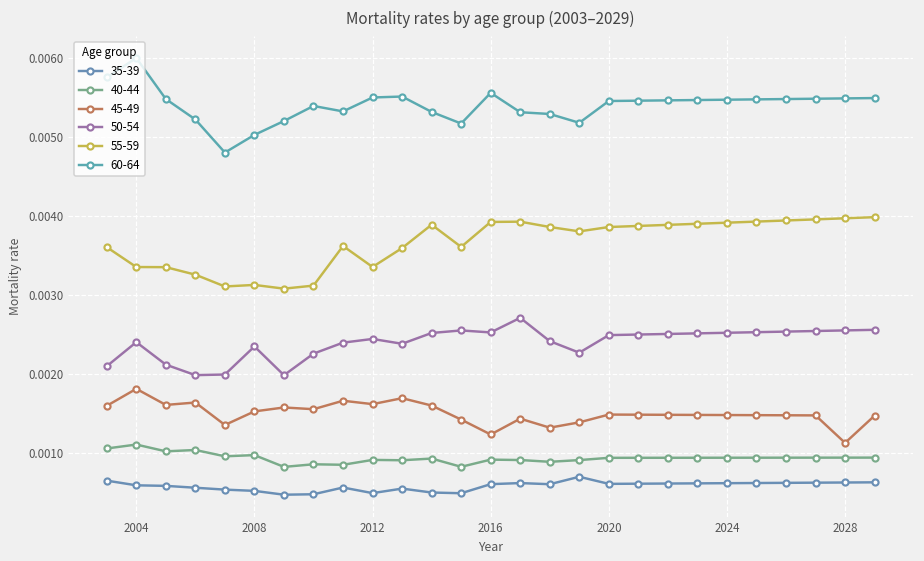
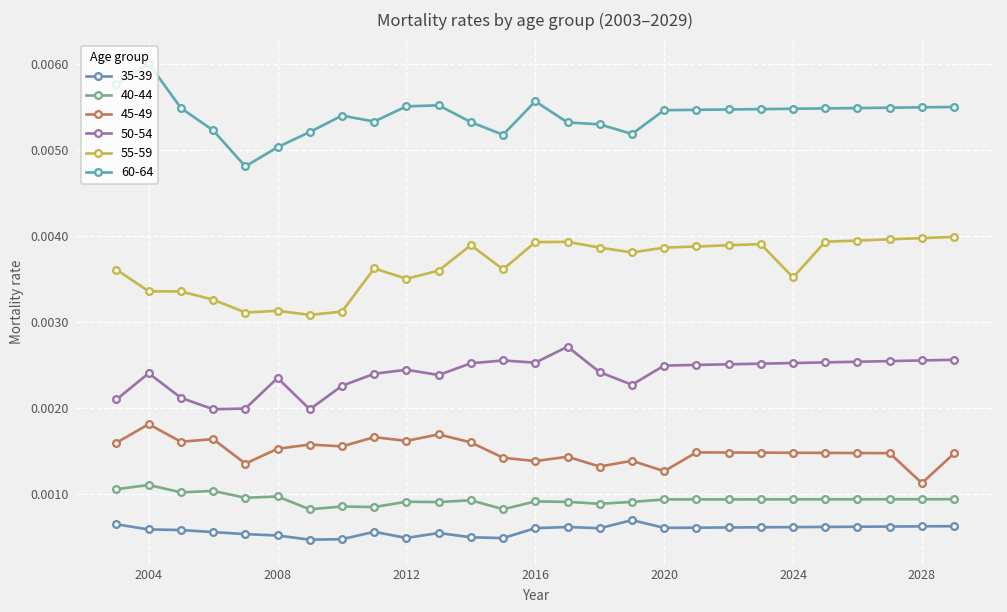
  {
    "45-49": {
      "2004": 0.0018,
      "2008": 0.0015,
      "2012": 0.0016,
-     "2016": 0.0012,
-     "2020": 0.0015,
+     "2016": 0.0014,
+     "2020": 0.0013,
      "2024": 0.0015,
      "2028": 0.0011
    },
    "55-59": {
      "2004": 0.0034,
      "2008": 0.0031,
-     "2012": 0.0034,
+     "2012": 0.0035,
      "2016": 0.0039,
      "2020": 0.0039,
-     "2024": 0.0039,
+     "2024": 0.0035,
      "2028": 0.0040
    }
  }
